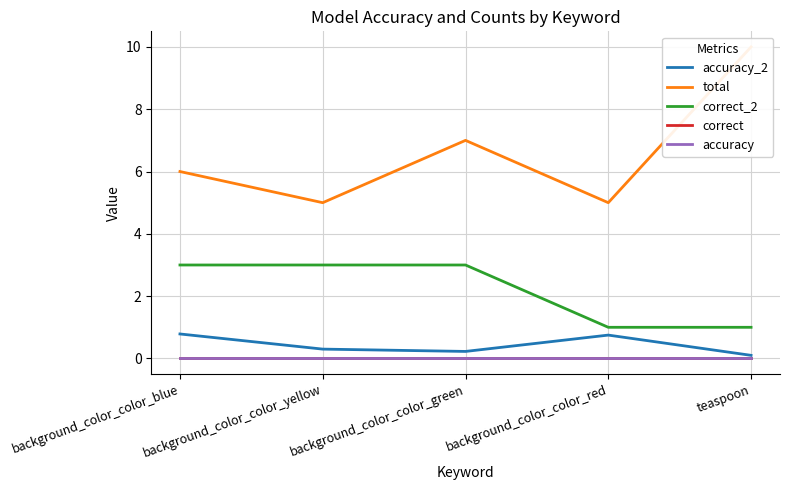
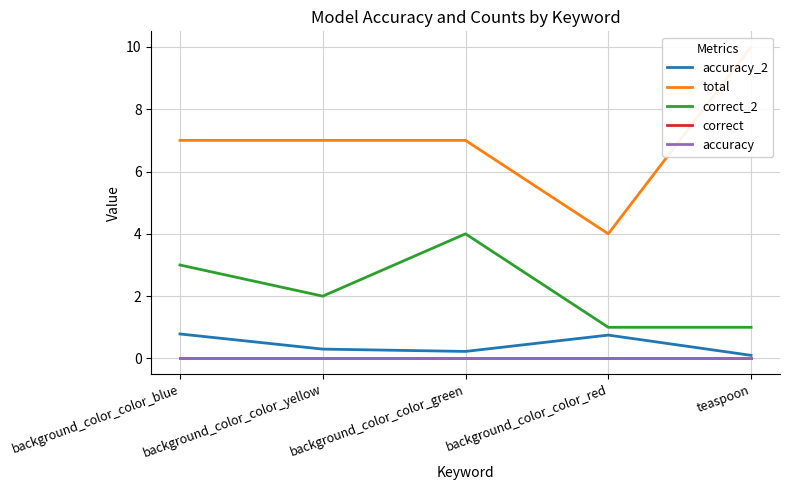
  {
    "accuracy_2": {
      "background_color_color_blue": 0.8,
      "background_color_color_yellow": 0.3,
      "background_color_color_green": 0.2,
      "background_color_color_red": 0.8,
      "teaspoon": 0.1
    },
    "total": {
-     "background_color_color_blue": 6,
-     "background_color_color_yellow": 5,
+     "background_color_color_blue": 7,
+     "background_color_color_yellow": 7,
      "background_color_color_green": 7,
-     "background_color_color_red": 5
+     "background_color_color_red": 4
    },
    "correct_2": {
      "background_color_color_blue": 3,
-     "background_color_color_yellow": 3,
-     "background_color_color_green": 3,
+     "background_color_color_yellow": 2,
+     "background_color_color_green": 4,
      "background_color_color_red": 1,
      "teaspoon": 1
    },
    "accuracy": {
      "background_color_color_blue": 0,
      "background_color_color_yellow": 0,
      "background_color_color_green": 0,
      "background_color_color_red": 0,
      "teaspoon": 0
    }
  }
